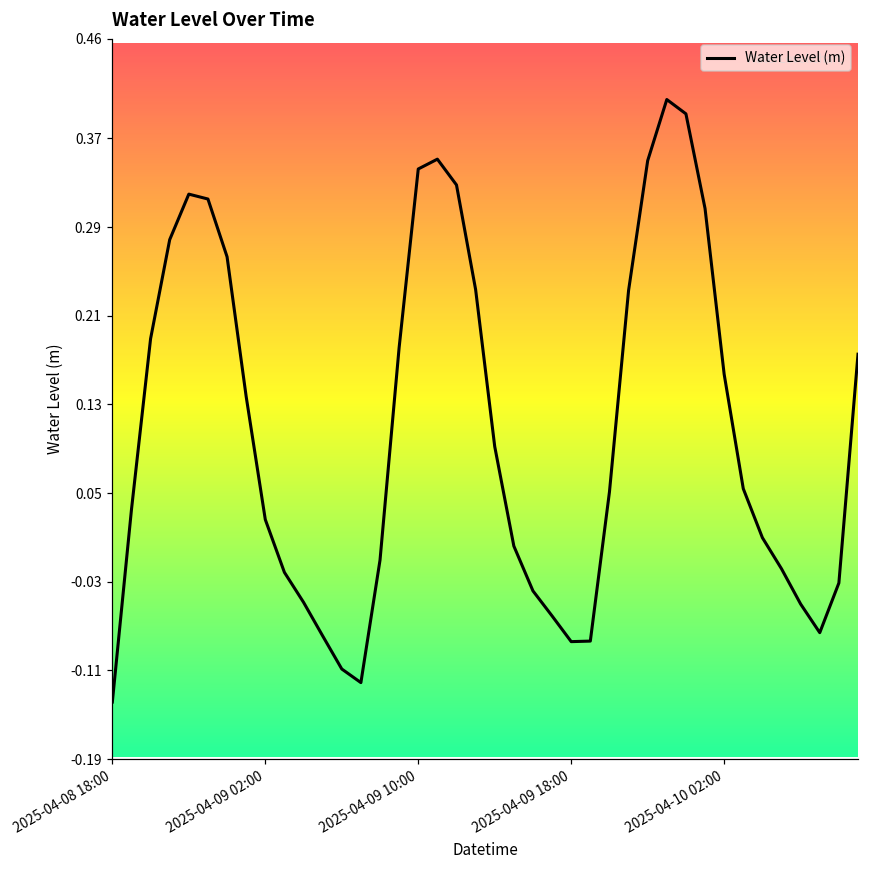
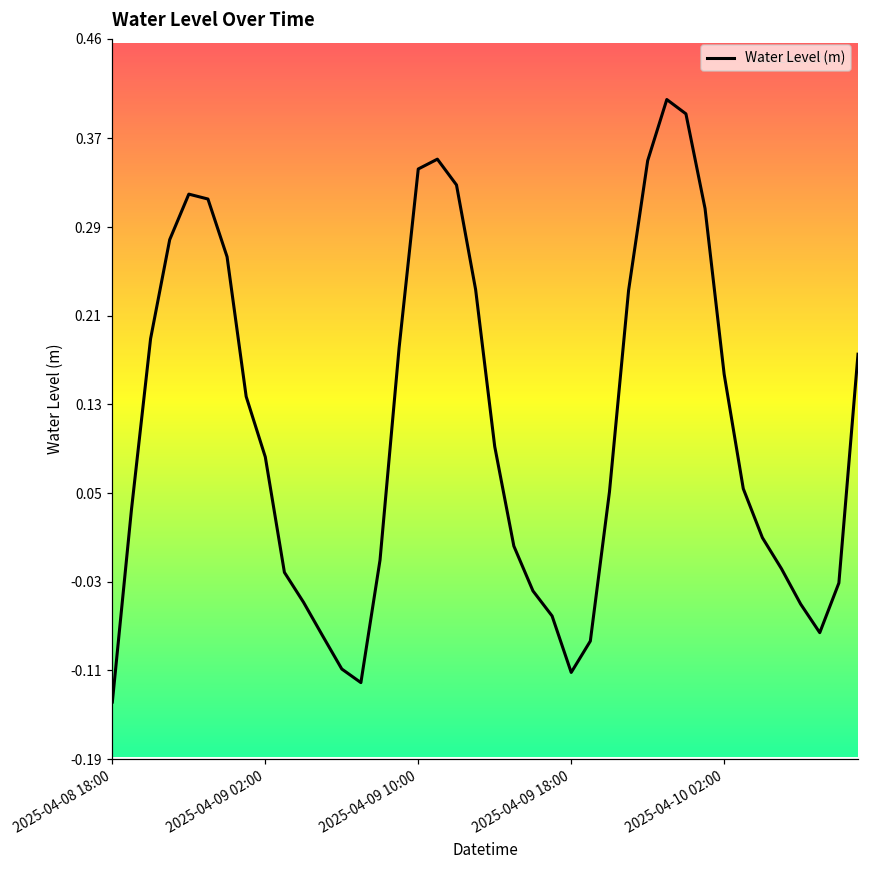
  {
    "2025-04-08 18:00": -0.139,
-   "2025-04-09 02:00": 0.026,
+   "2025-04-09 02:00": 0.083,
    "2025-04-09 10:00": 0.342,
-   "2025-04-09 18:00": -0.084,
+   "2025-04-09 18:00": -0.112,
    "2025-04-10 02:00": 0.157
  }
